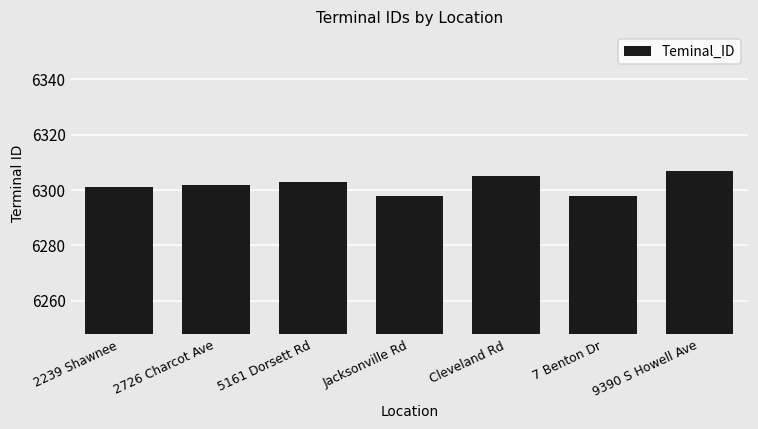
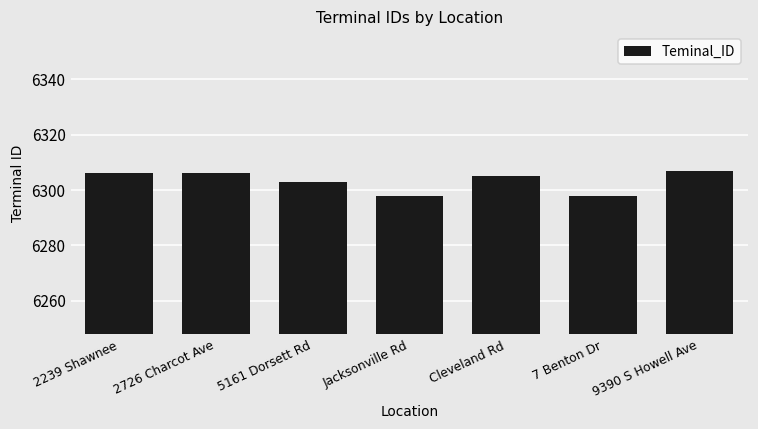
  {
-   "2239 Shawnee": 6301,
-   "2726 Charcot Ave": 6302,
+   "2239 Shawnee": 6306,
+   "2726 Charcot Ave": 6306,
    "5161 Dorsett Rd": 6303,
    "Jacksonville Rd": 6298,
    "Cleveland Rd": 6305,
    "7 Benton Dr": 6298,
    "9390 S Howell Ave": 6307
  }
